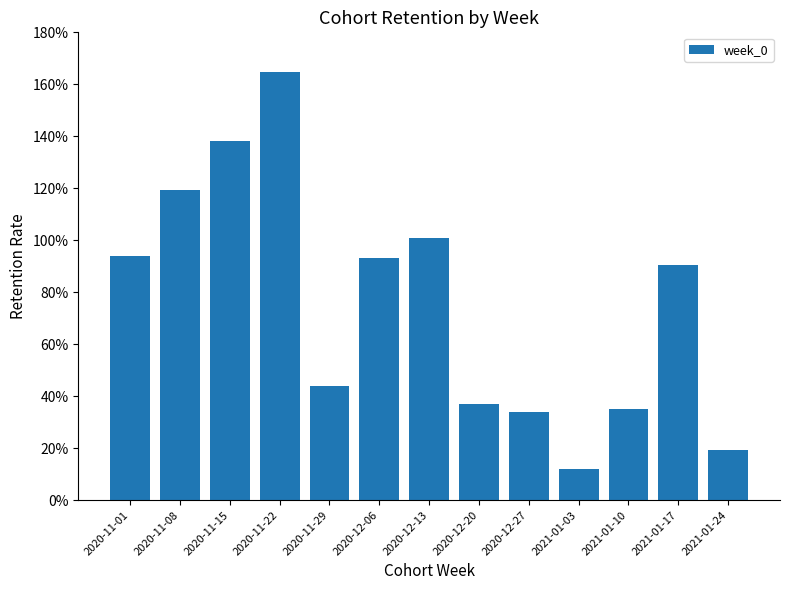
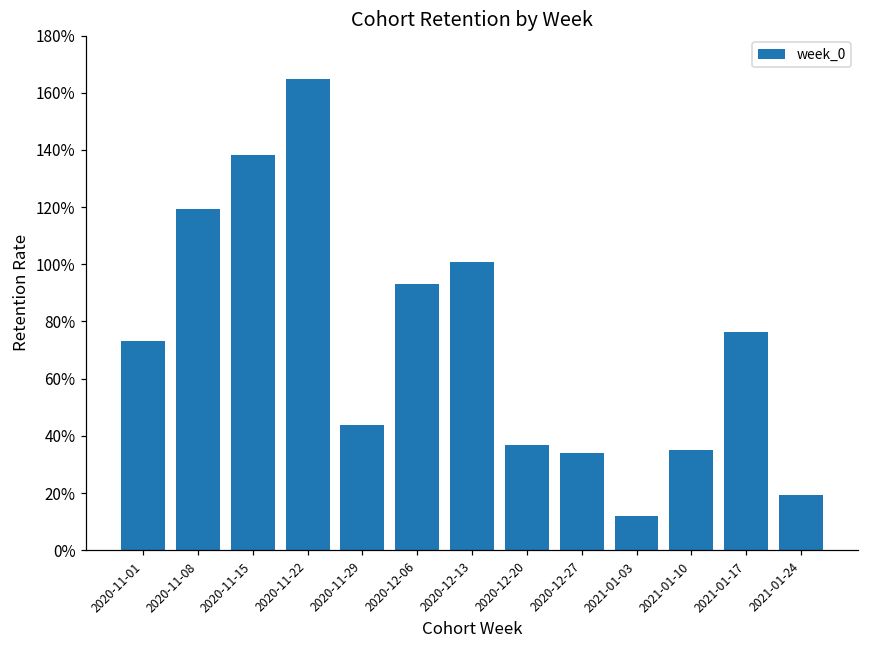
  {
-   "2020-11-01": "94%",
+   "2020-11-01": "73%",
    "2020-11-08": "119%",
    "2020-11-15": "138%",
    "2020-11-22": "165%",
    "2020-11-29": "44%",
    "2020-12-06": "93%",
    "2020-12-13": "101%",
    "2020-12-20": "37%",
    "2020-12-27": "34%",
    "2021-01-03": "12%",
    "2021-01-10": "35%",
-   "2021-01-17": "90%",
+   "2021-01-17": "76%",
    "2021-01-24": "19%"
  }
